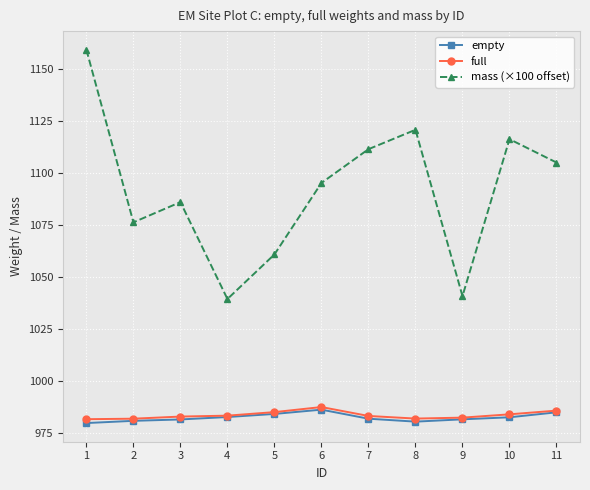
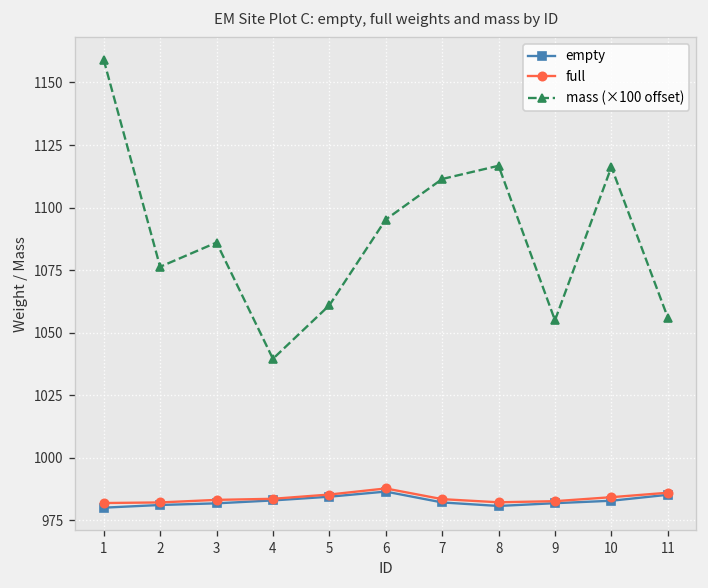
  {
    "empty": {
      "1": 980,
      "3": 982,
      "6": 986,
      "7": 982,
      "8": 981,
      "10": 983
    },
    "full": {
      "1": 982,
      "3": 983,
      "6": 988,
      "7": 983,
      "8": 982,
      "10": 984
    },
    "mass (×100 offset)": {
      "1": 1159,
      "2": 1076,
      "3": 1086,
      "4": 1040,
      "5": 1061,
      "6": 1095,
      "7": 1111,
-     "8": 1121,
-     "9": 1041,
+     "8": 1117,
+     "9": 1055,
      "10": 1116,
-     "11": 1105
+     "11": 1056
    }
  }
